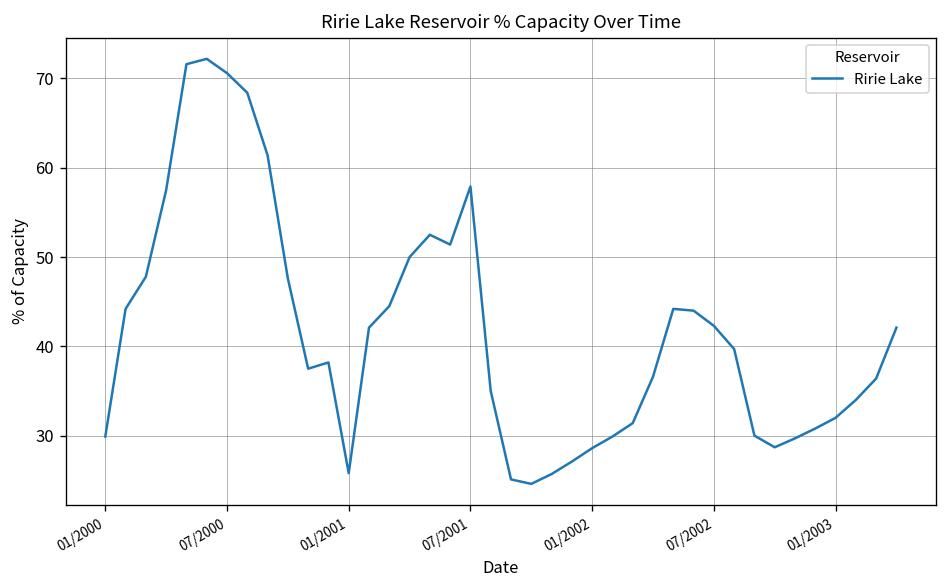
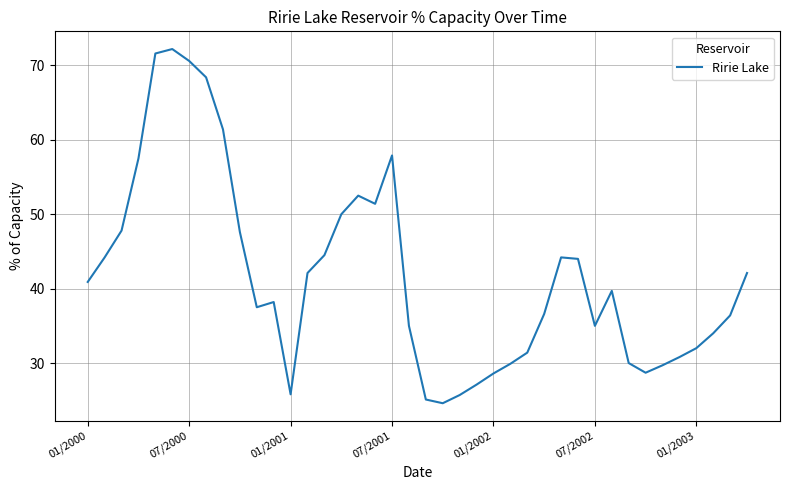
  {
-   "01/2000": 30,
+   "01/2000": 41,
    "07/2000": 71,
    "01/2001": 26,
    "07/2001": 58,
    "01/2002": 29,
-   "07/2002": 42,
+   "07/2002": 35,
    "01/2003": 32
  }
